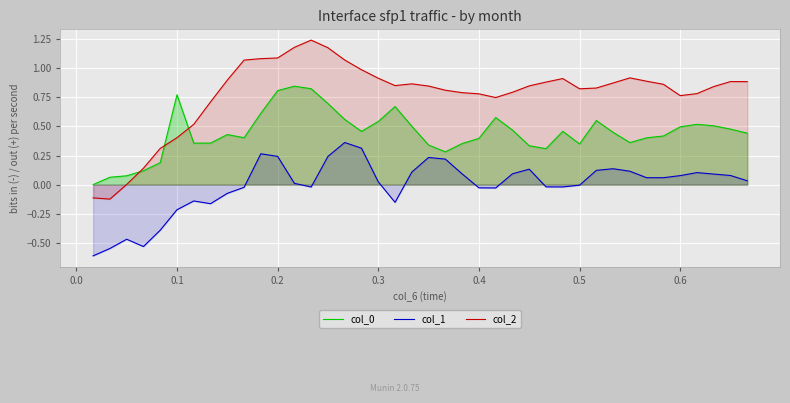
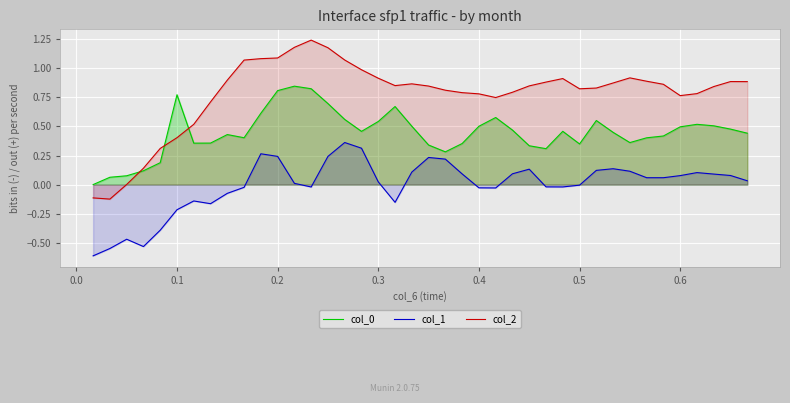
  {
    "col_0": {
      "0.1": 0.77,
      "0.2": 0.81,
      "0.3": 0.54,
-     "0.4": 0.40,
+     "0.4": 0.50,
      "0.5": 0.35,
      "0.6": 0.50
    }
  }
